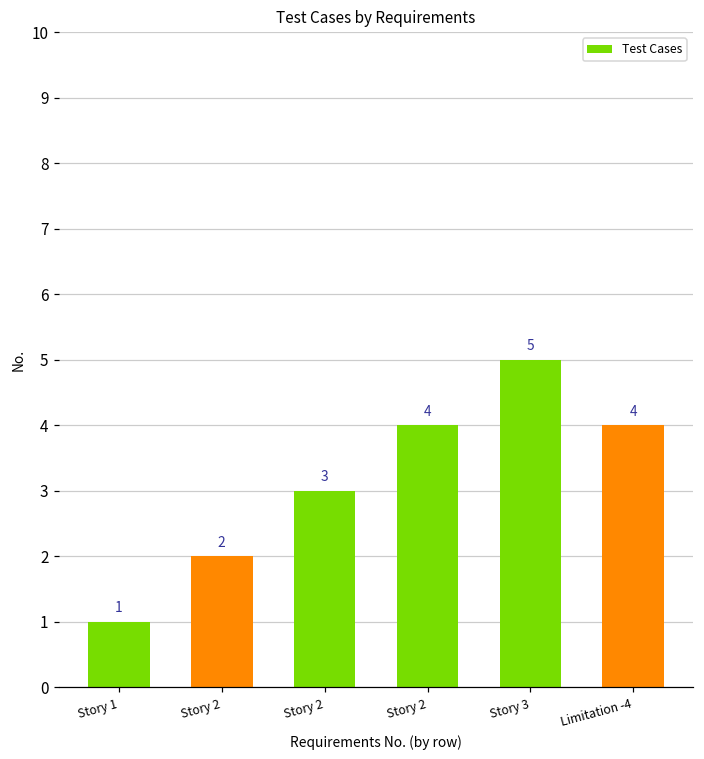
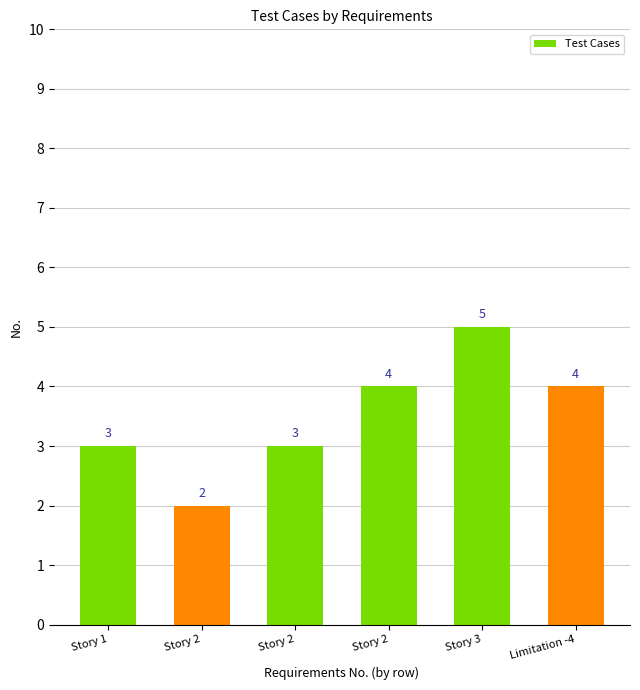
  {
-   "Story 1": 1,
+   "Story 1": 3,
    "Story 3": 5,
    "Limitation -4": 4
  }
